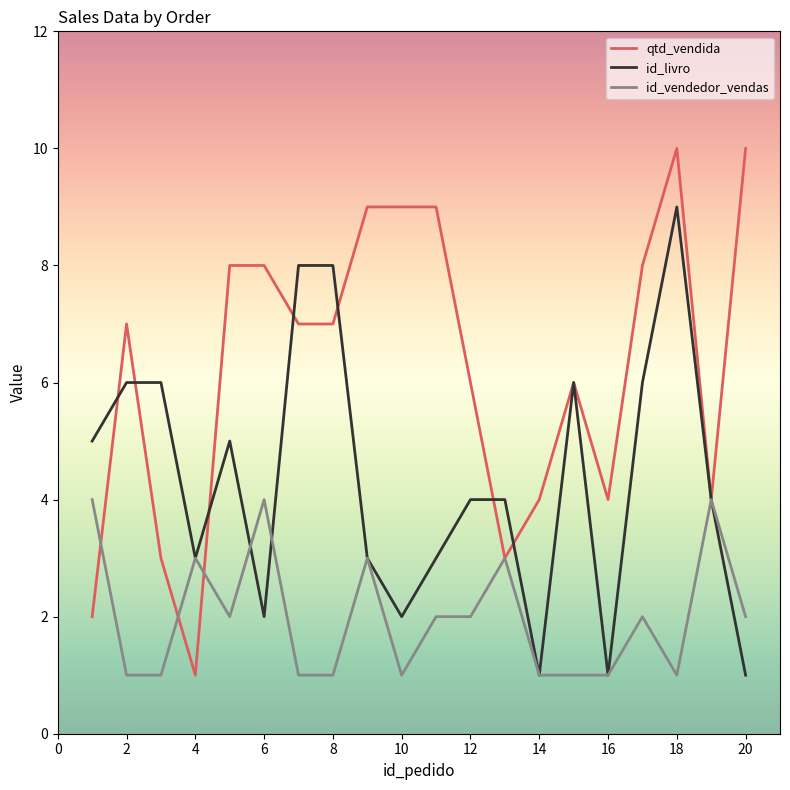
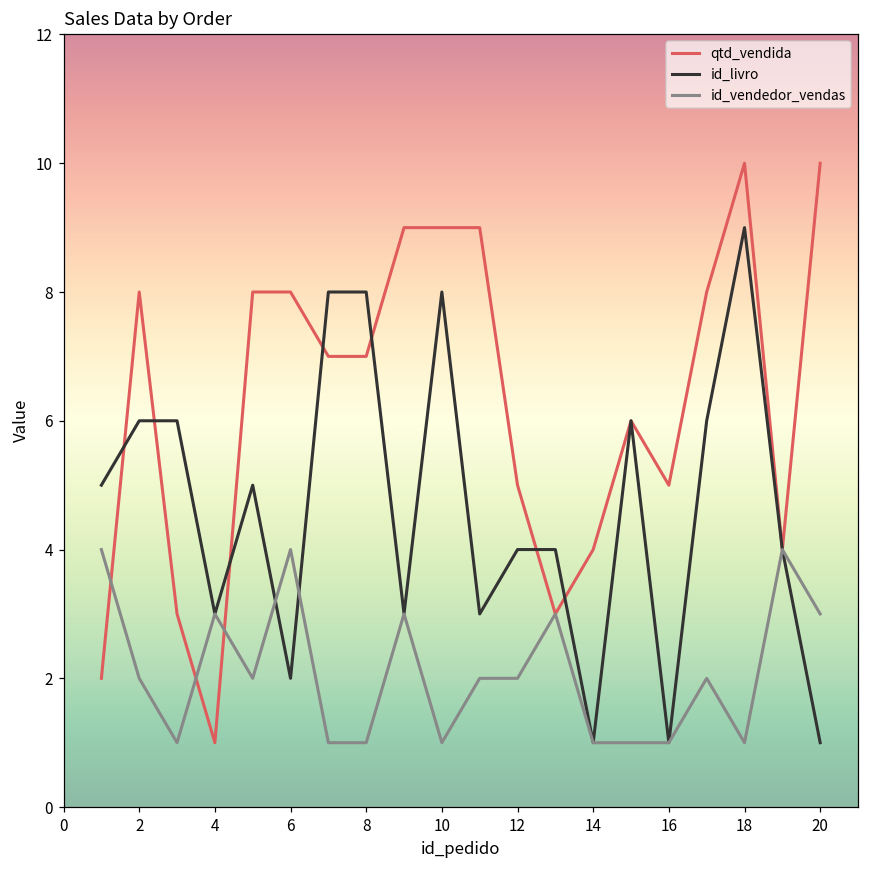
  {
    "qtd_vendida": {
-     "2": 7,
+     "2": 8,
      "4": 1,
      "6": 8,
      "8": 7,
      "10": 9,
-     "12": 6,
+     "12": 5,
      "14": 4,
-     "16": 4,
+     "16": 5,
      "18": 10,
      "20": 10
    },
    "id_livro": {
      "2": 6,
      "6": 2,
      "8": 8,
-     "10": 2,
+     "10": 8,
      "12": 4,
      "18": 9,
      "20": 1
    },
    "id_vendedor_vendas": {
-     "2": 1,
+     "2": 2,
      "6": 4,
      "8": 1,
      "10": 1,
      "12": 2,
      "18": 1,
-     "20": 2
+     "20": 3
    }
  }
